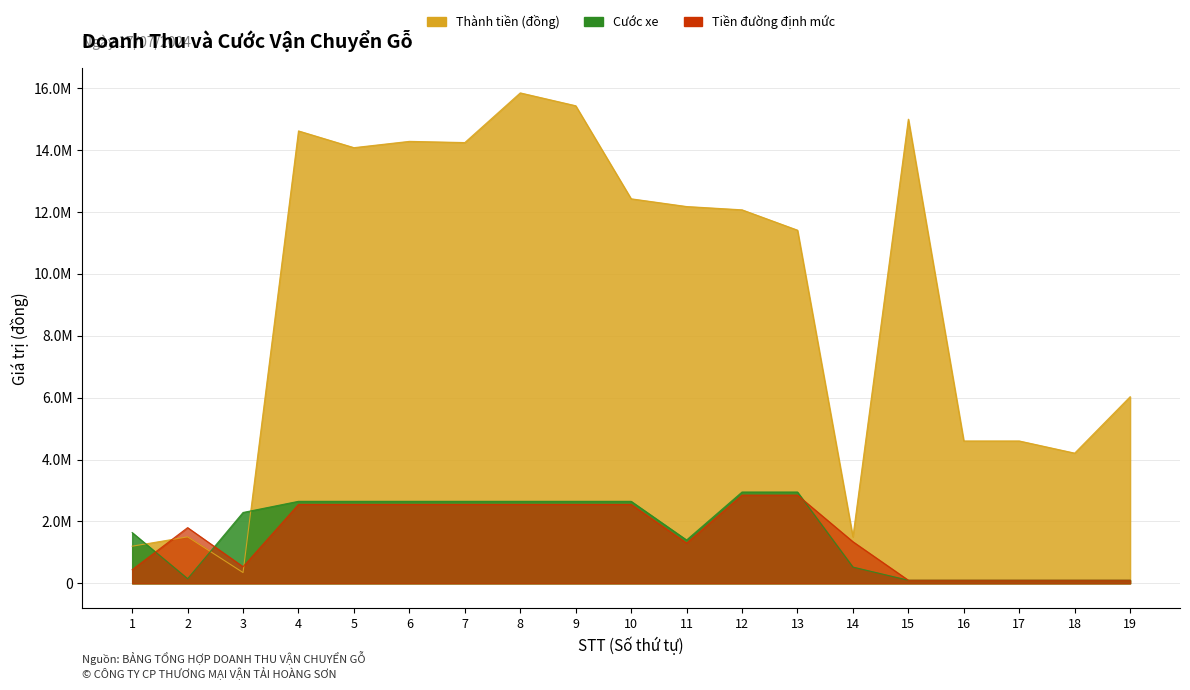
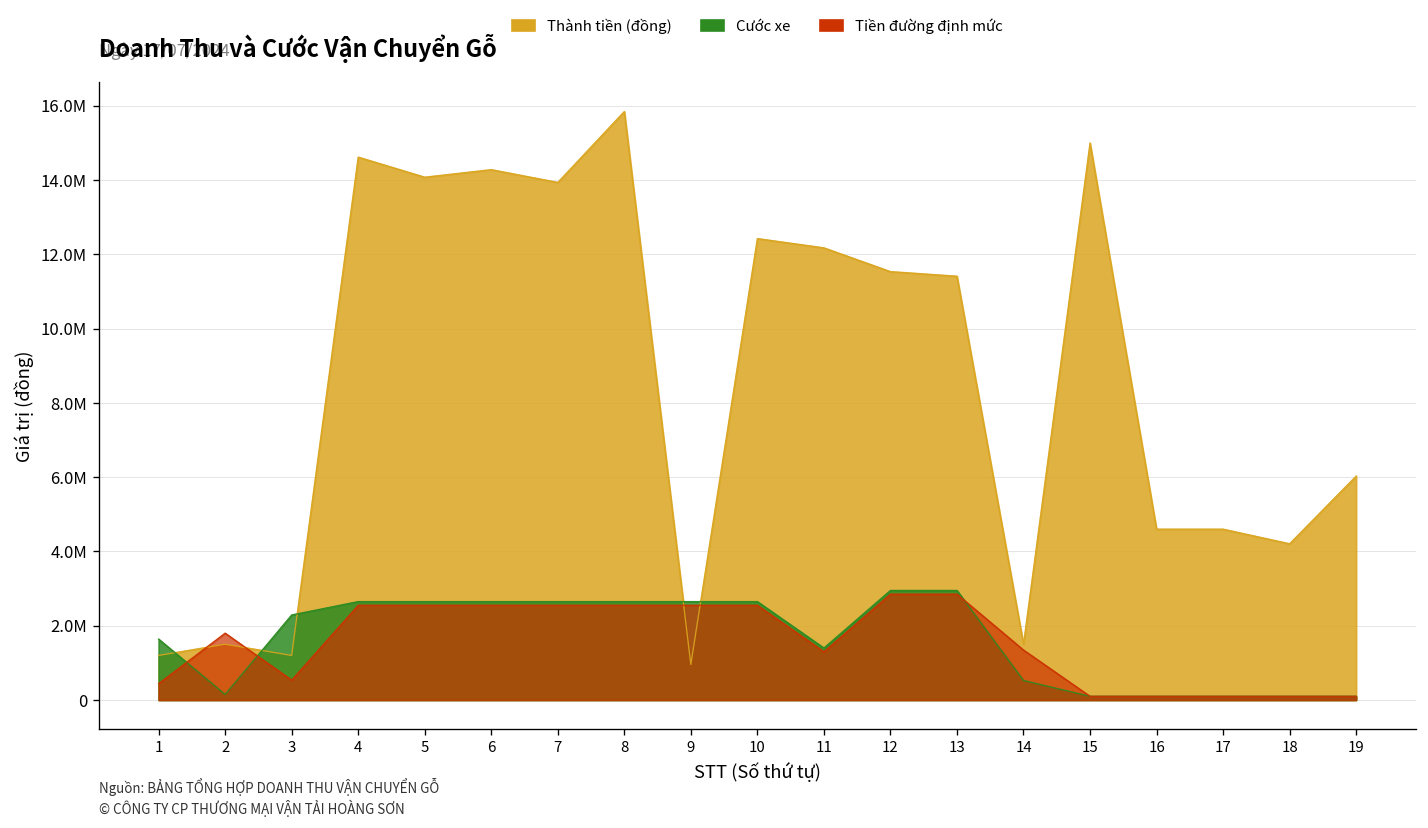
  {
    "Thành tiền (đồng)": {
      "1": 1200000,
      "2": 1500000,
-     "3": 300000,
+     "3": 1200000,
      "4": 14600000,
      "5": 14100000,
      "6": 14300000,
-     "7": 14200000,
+     "7": 13900000,
      "8": 15800000,
-     "9": 15400000,
+     "9": 1000000,
      "10": 12400000,
      "11": 12200000,
-     "12": 12100000,
+     "12": 11500000,
      "13": 11400000,
      "14": 1500000,
      "15": 15000000,
      "16": 4600000,
      "17": 4600000,
      "18": 4200000,
      "19": 6000000
    },
    "Cước xe": {
      "1": 1600000,
      "2": 200000,
      "3": 2300000,
      "4": 2700000,
      "5": 2700000,
      "6": 2700000,
      "7": 2700000,
      "8": 2700000,
      "9": 2700000,
      "10": 2700000,
      "11": 1400000,
      "12": 3000000,
      "13": 3000000,
      "14": 500000
    },
    "Tiền đường định mức": {
      "1": 400000,
      "2": 1800000,
      "3": 500000,
      "4": 2600000,
      "5": 2600000,
      "6": 2600000,
      "7": 2600000,
      "8": 2600000,
      "9": 2600000,
      "10": 2600000,
      "11": 1300000,
      "12": 2900000,
      "13": 2900000,
      "14": 1300000
    }
  }
